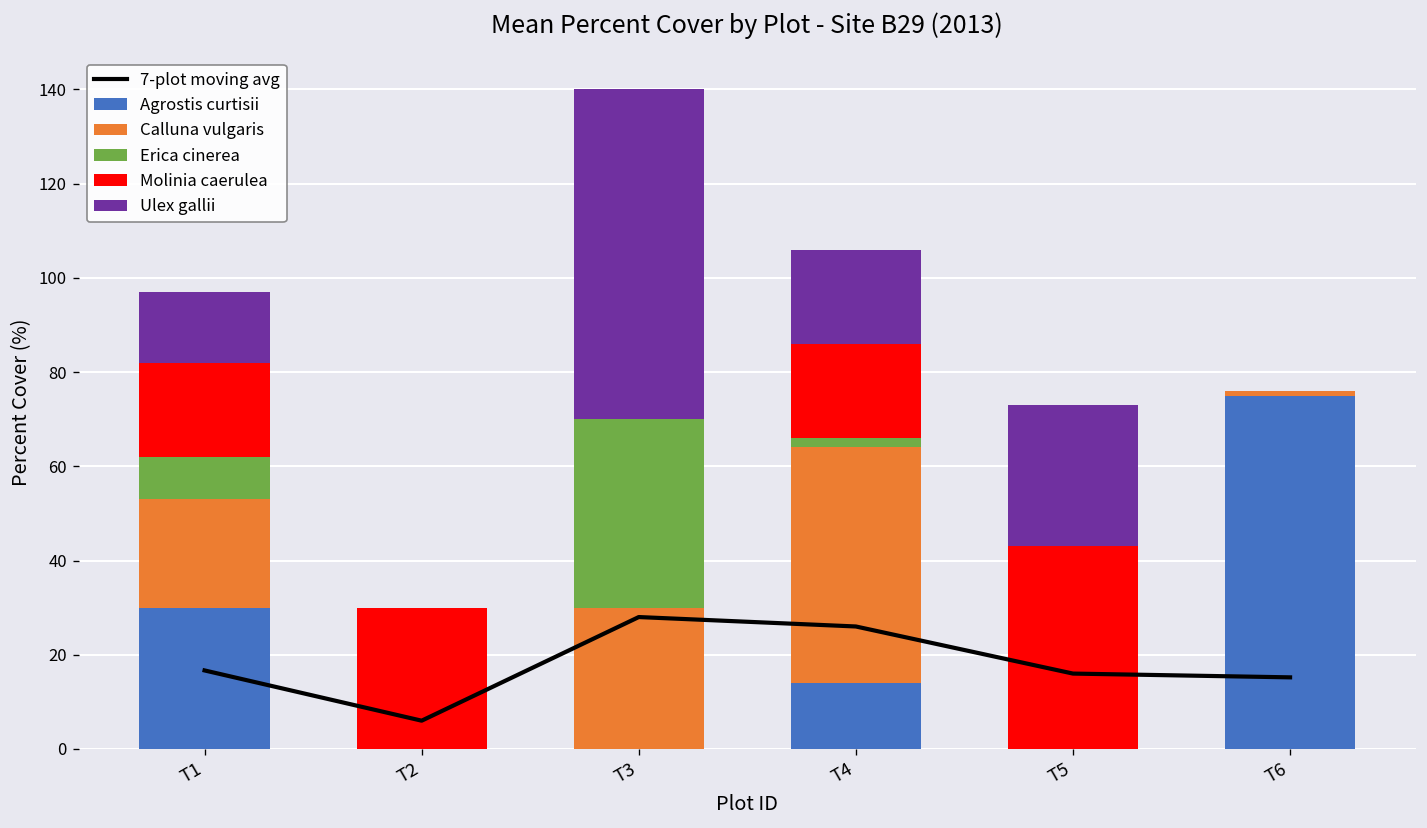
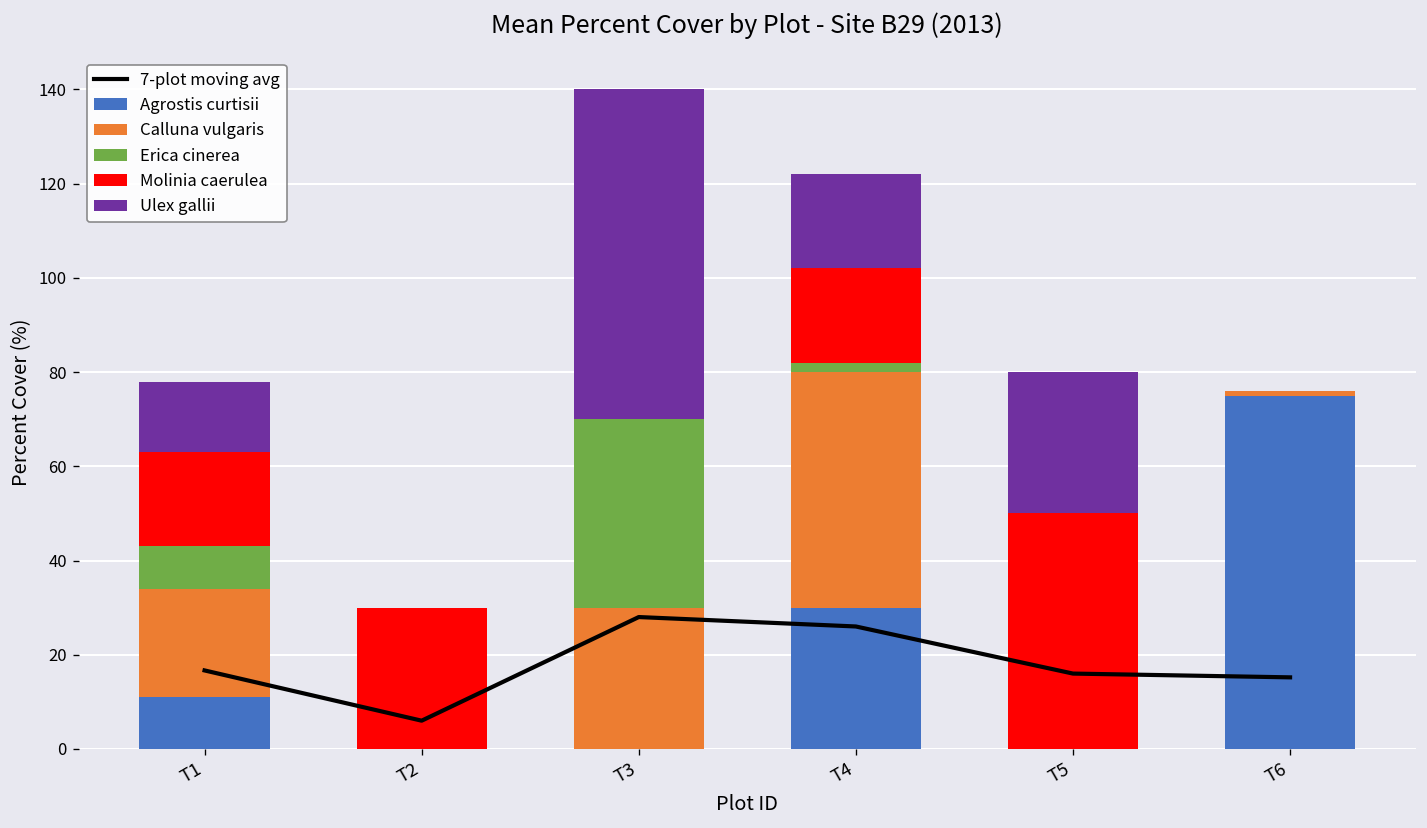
  {
    "Agrostis curtisii": {
-     "T1": 30,
+     "T1": 11,
      "T2": 0,
      "T3": 0,
-     "T4": 14,
+     "T4": 30,
      "T5": 0,
      "T6": 75
    },
    "7-plot moving avg": {
      "T1": 17,
      "T2": 6,
      "T3": 28,
      "T4": 26,
      "T5": 16,
      "T6": 15
    },
    "Calluna vulgaris": {
      "T1": 23,
      "T2": 0,
      "T3": 30,
      "T4": 50,
      "T5": 0,
      "T6": 1
    },
    "Erica cinerea": {
      "T1": 9,
      "T2": 0,
      "T3": 40,
      "T4": 2,
      "T5": 0,
      "T6": 0
    },
    "Molinia caerulea": {
      "T1": 20,
      "T2": 30,
      "T3": 0,
      "T4": 20,
-     "T5": 43,
+     "T5": 50,
      "T6": 0
    },
    "Ulex gallii": {
      "T1": 15,
      "T2": 0,
      "T3": 70,
      "T4": 20,
      "T5": 30,
      "T6": 0
    }
  }
